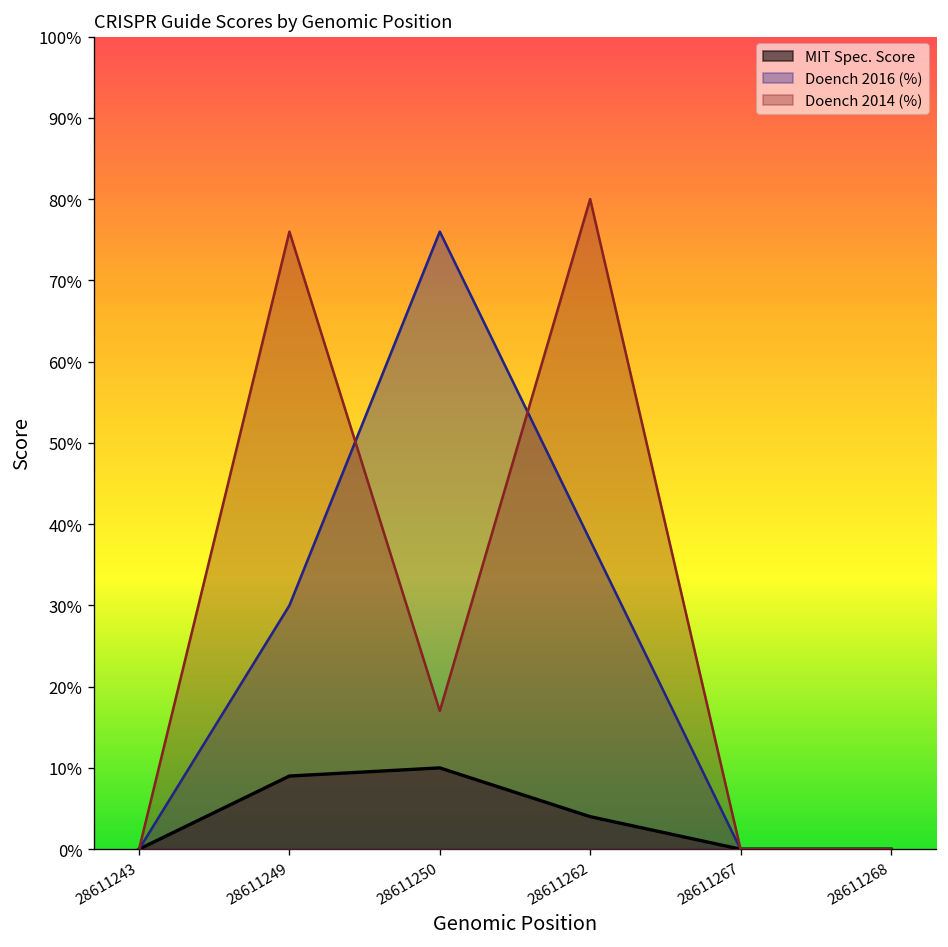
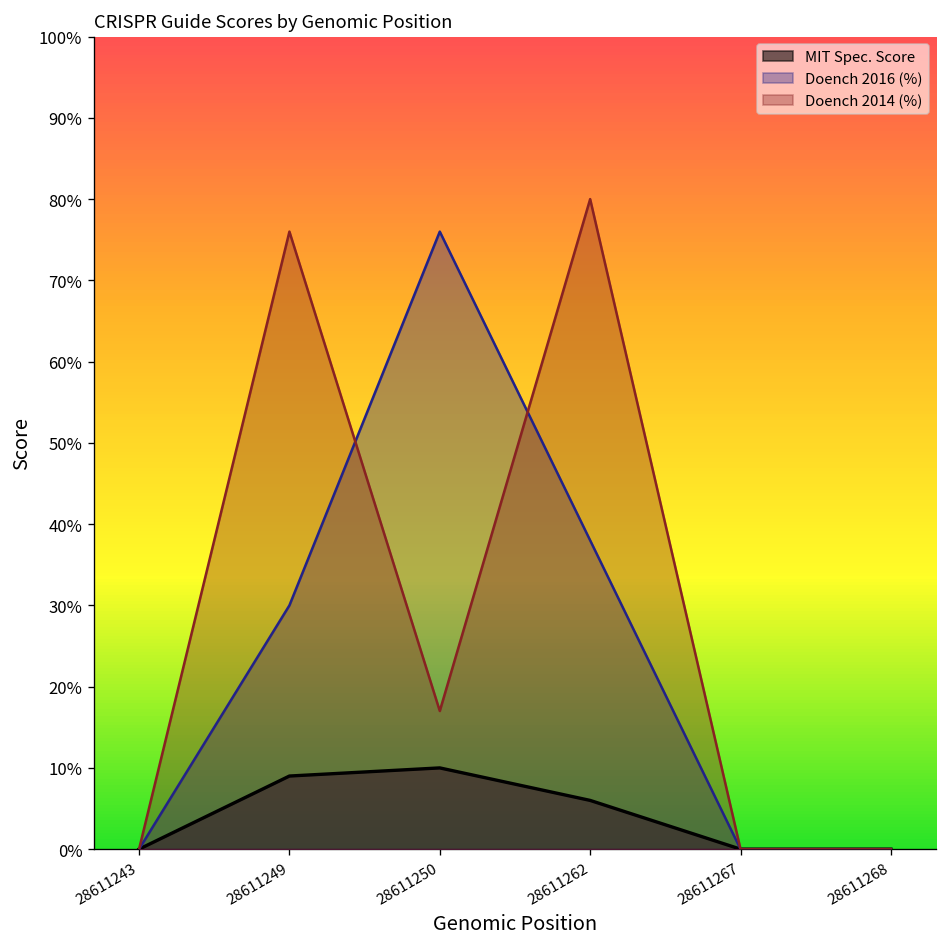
  {
    "MIT Spec. Score": {
      "28611249": "9%",
      "28611250": "10%",
-     "28611262": "4%"
+     "28611262": "6%"
    },
    "Doench 2016 (%)": {
      "28611249": "30%",
      "28611250": "76%",
      "28611262": "38%"
    },
    "Doench 2014 (%)": {
      "28611249": "76%",
      "28611250": "17%",
      "28611262": "80%"
    }
  }
